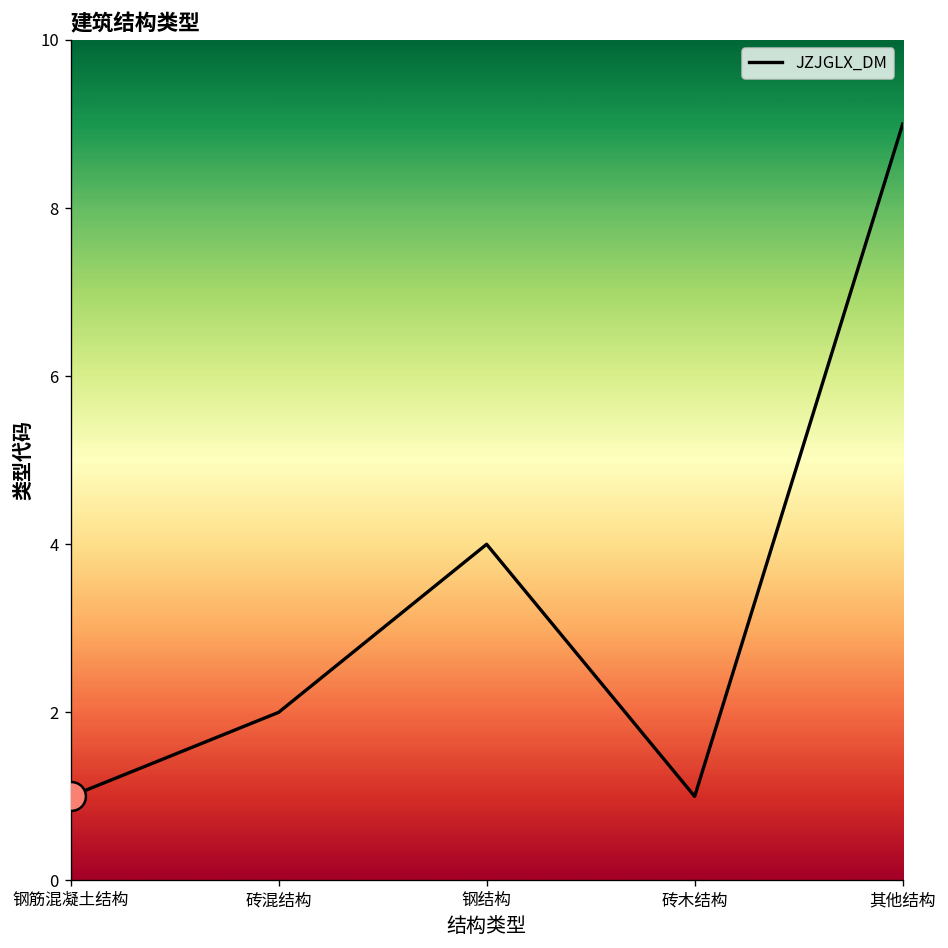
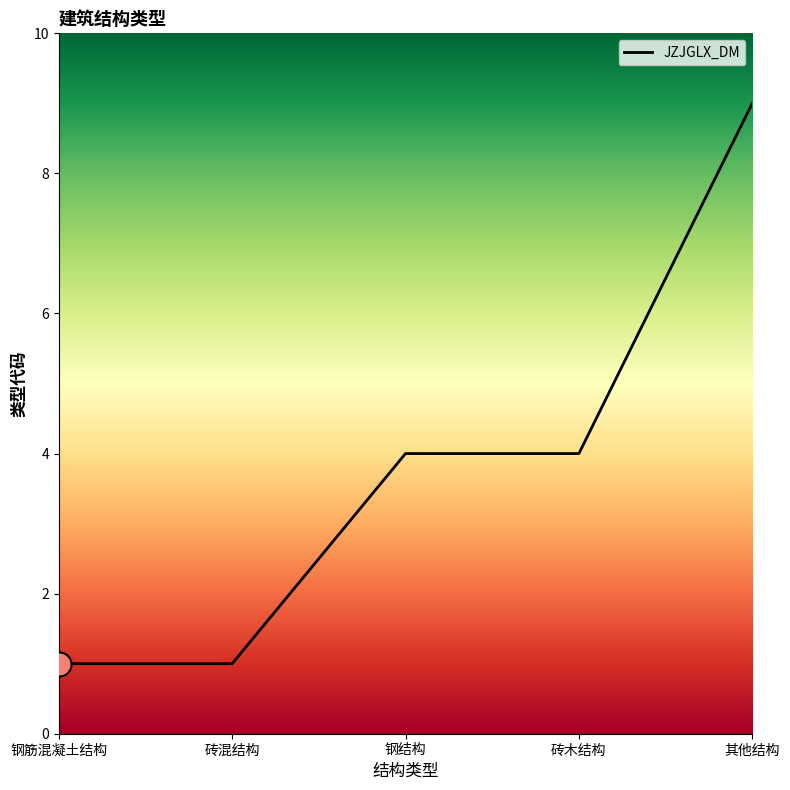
  {
    "JZJGLX_DM": {
-     "砖混结构": 2,
+     "砖混结构": 1,
      "钢结构": 4,
-     "砖木结构": 1,
+     "砖木结构": 4,
      "其他结构": 9
    }
  }
